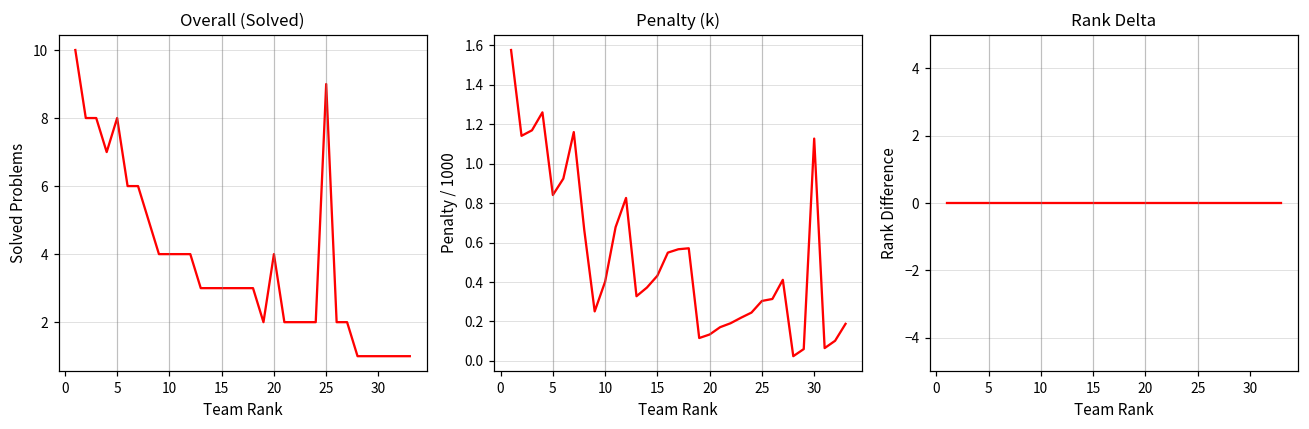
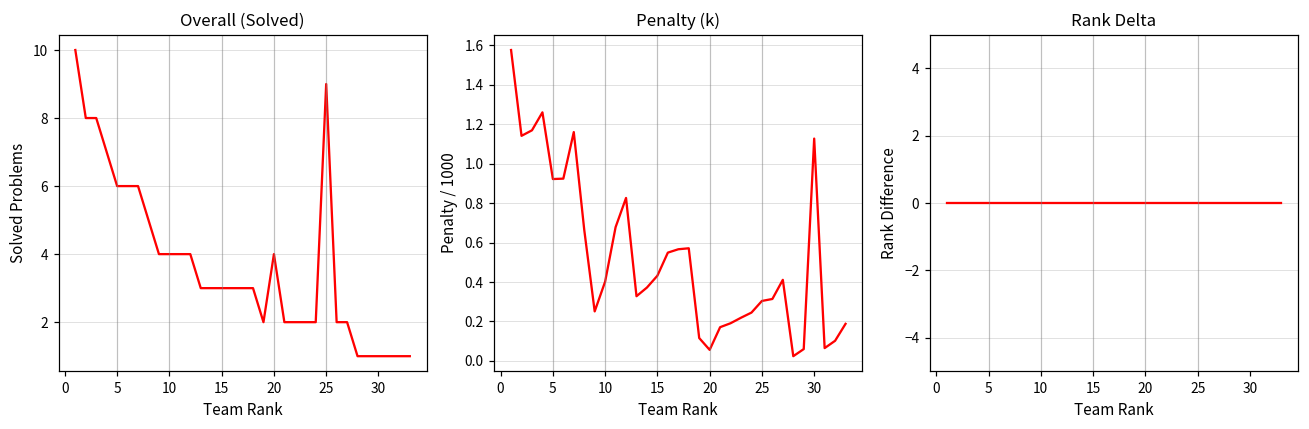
  {
    "Overall (Solved)": {
-     "5": 8,
+     "5": 6,
      "10": 4,
      "15": 3,
      "20": 4,
      "25": 9,
      "30": 1
    },
    "Penalty (k)": {
-     "5": 0.84,
+     "5": 0.92,
      "10": 0.40,
      "15": 0.43,
-     "20": 0.13,
+     "20": 0.06,
      "25": 0.30,
      "30": 1.13
    },
    "Rank Delta": {
      "5": 0.0,
      "10": 0.0,
      "15": 0.0,
      "20": 0.0,
      "25": 0.0,
      "30": 0.0
    }
  }
